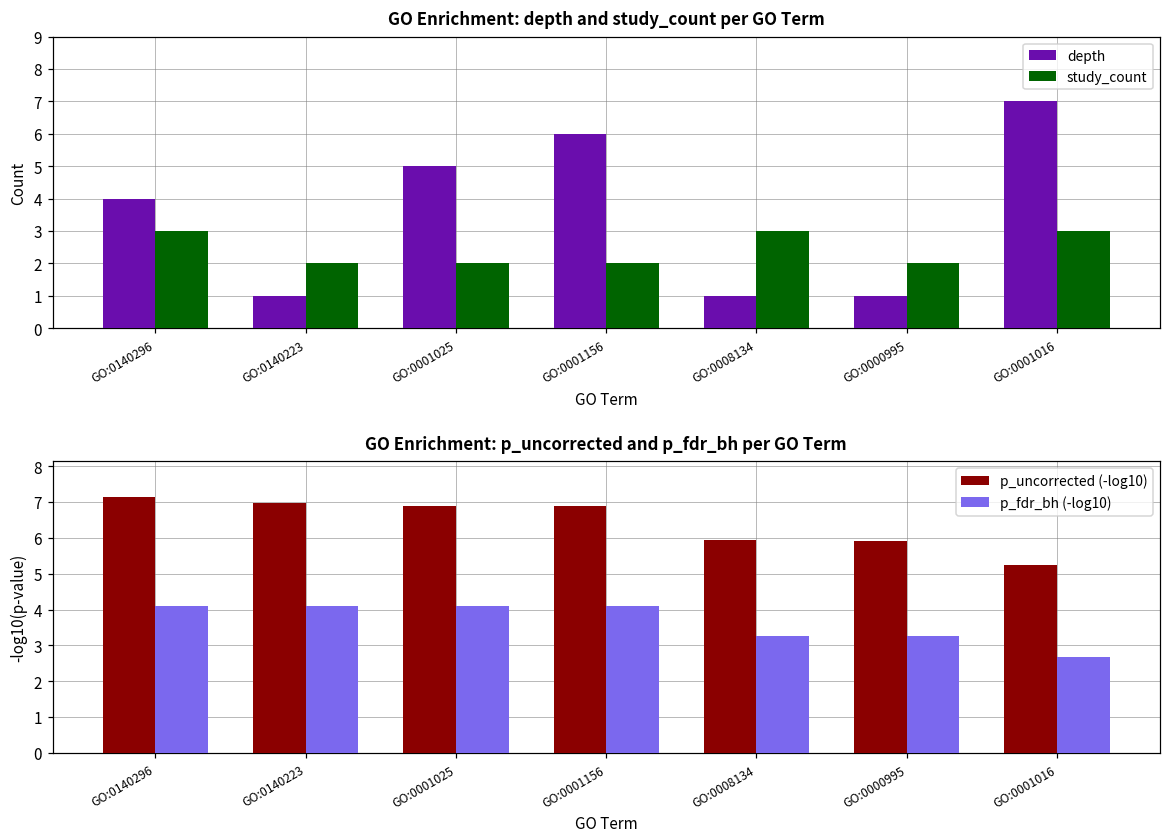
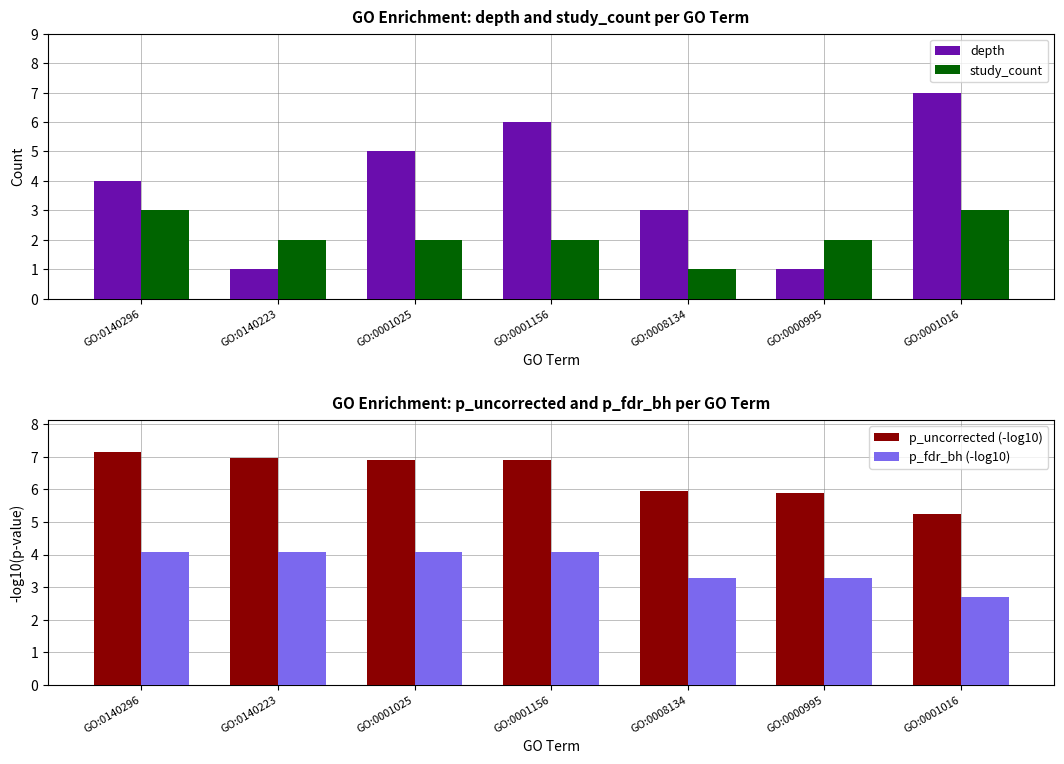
  {
    "GO Enrichment: depth and study_count per GO Term": {
      "depth": {
        "GO:0140296": 4,
        "GO:0140223": 1,
        "GO:0001025": 5,
        "GO:0001156": 6,
-       "GO:0008134": 1,
+       "GO:0008134": 3,
        "GO:0000995": 1,
        "GO:0001016": 7
      },
      "study_count": {
        "GO:0140296": 3,
        "GO:0140223": 2,
        "GO:0001025": 2,
        "GO:0001156": 2,
-       "GO:0008134": 3,
+       "GO:0008134": 1,
        "GO:0000995": 2,
        "GO:0001016": 3
      }
    },
    "GO Enrichment: p_uncorrected and p_fdr_bh per GO Term": {
      "p_uncorrected (-log10)": {
        "GO:0140296": 7.1,
        "GO:0140223": 7.0,
        "GO:0001025": 6.9,
        "GO:0001156": 6.9,
        "GO:0008134": 5.9,
        "GO:0000995": 5.9,
        "GO:0001016": 5.2
      },
      "p_fdr_bh (-log10)": {
        "GO:0140296": 4.1,
        "GO:0140223": 4.1,
        "GO:0001025": 4.1,
        "GO:0001156": 4.1,
        "GO:0008134": 3.3,
        "GO:0000995": 3.3,
        "GO:0001016": 2.7
      }
    }
  }
